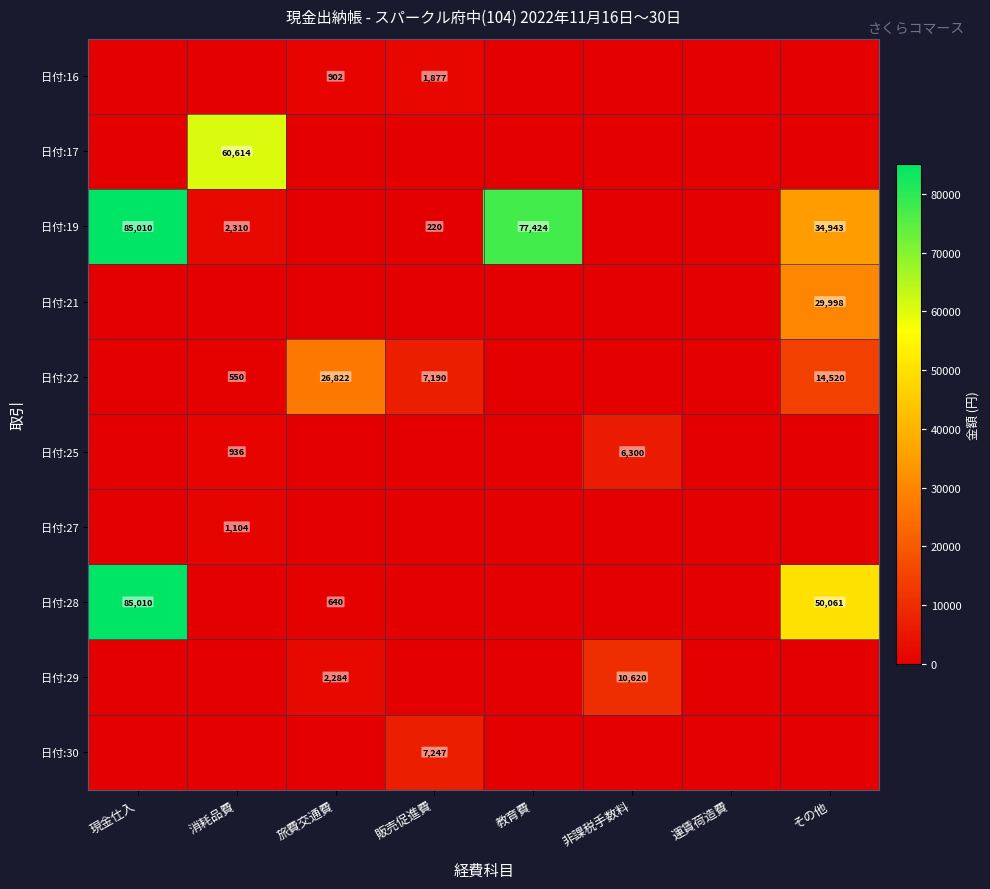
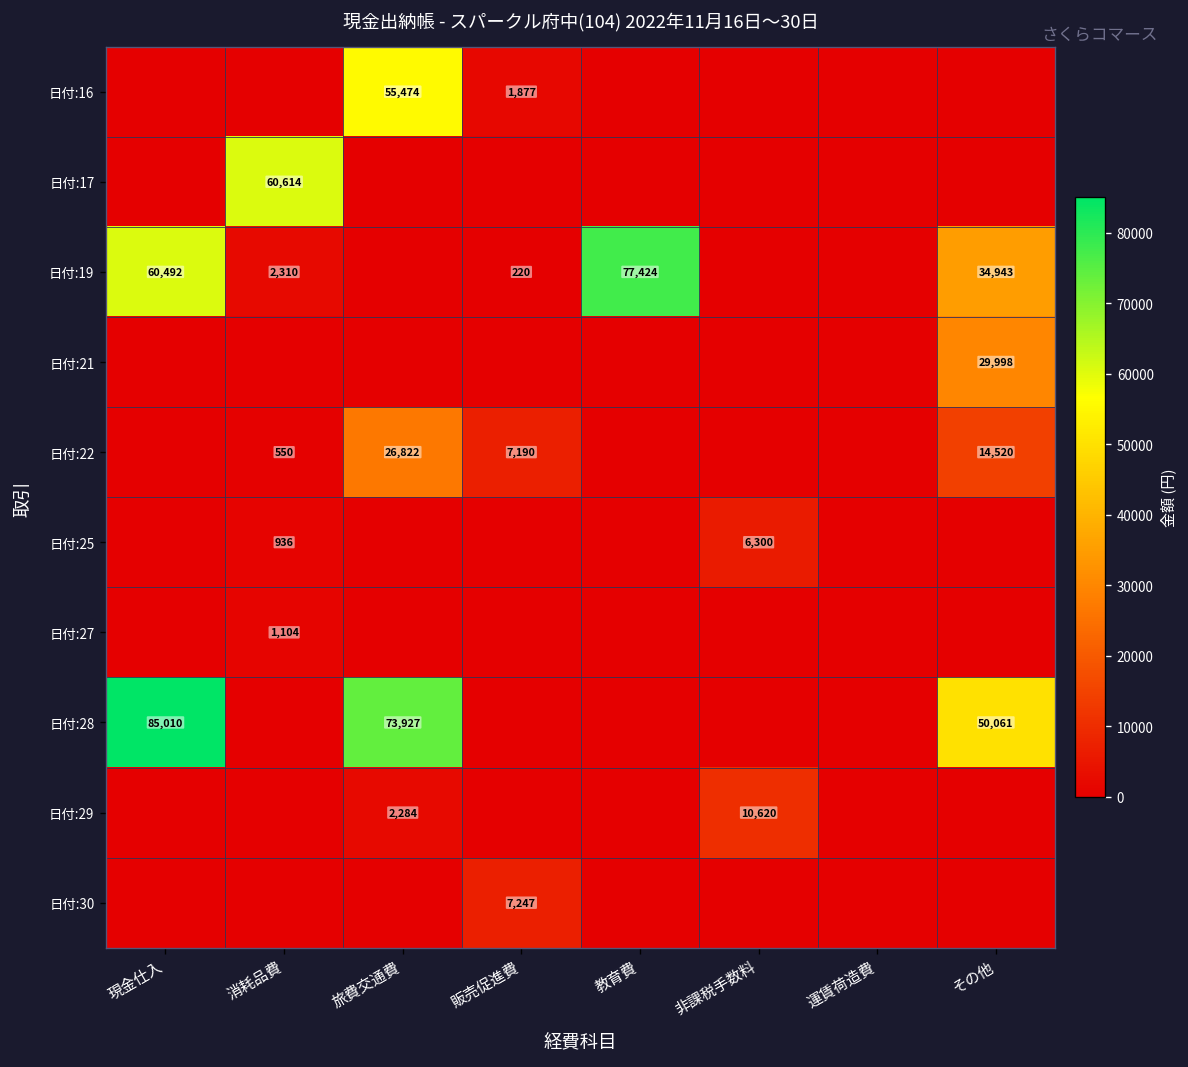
  {
    "日付:16": {
-     "旅費交通費": "902"
+     "旅費交通費": "55,474"
    },
    "日付:19": {
-     "現金仕入": "85,010"
+     "現金仕入": "60,492"
    },
    "日付:28": {
-     "旅費交通費": "640"
+     "旅費交通費": "73,927"
    }
  }
